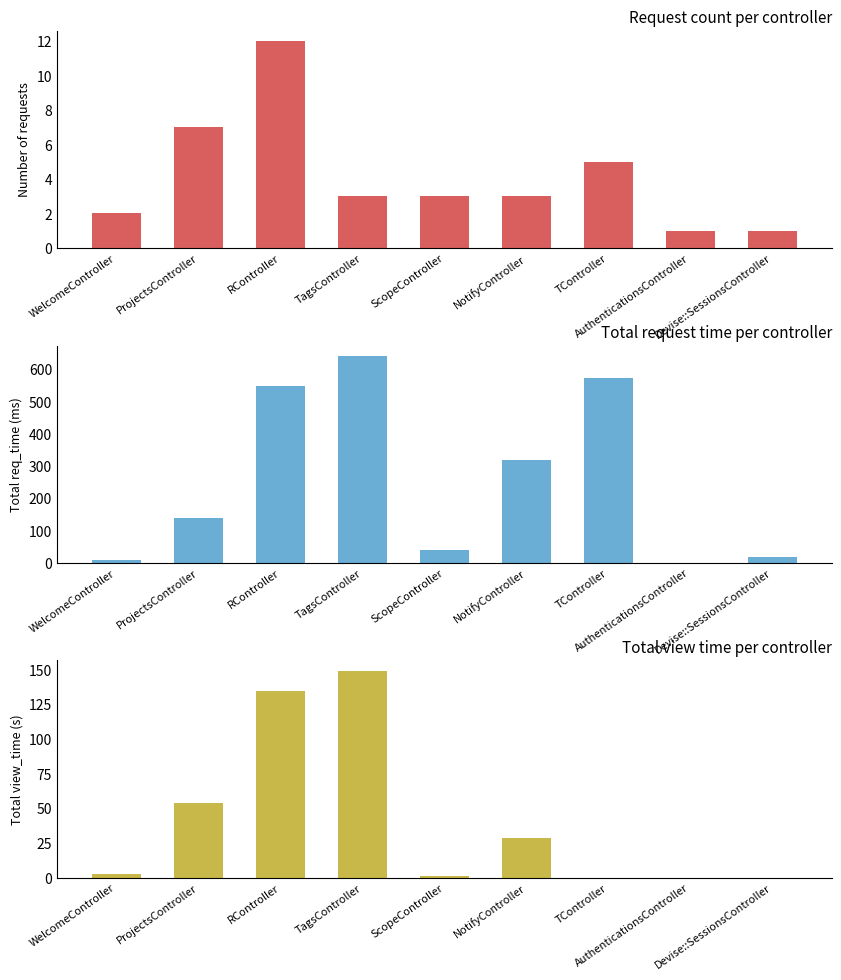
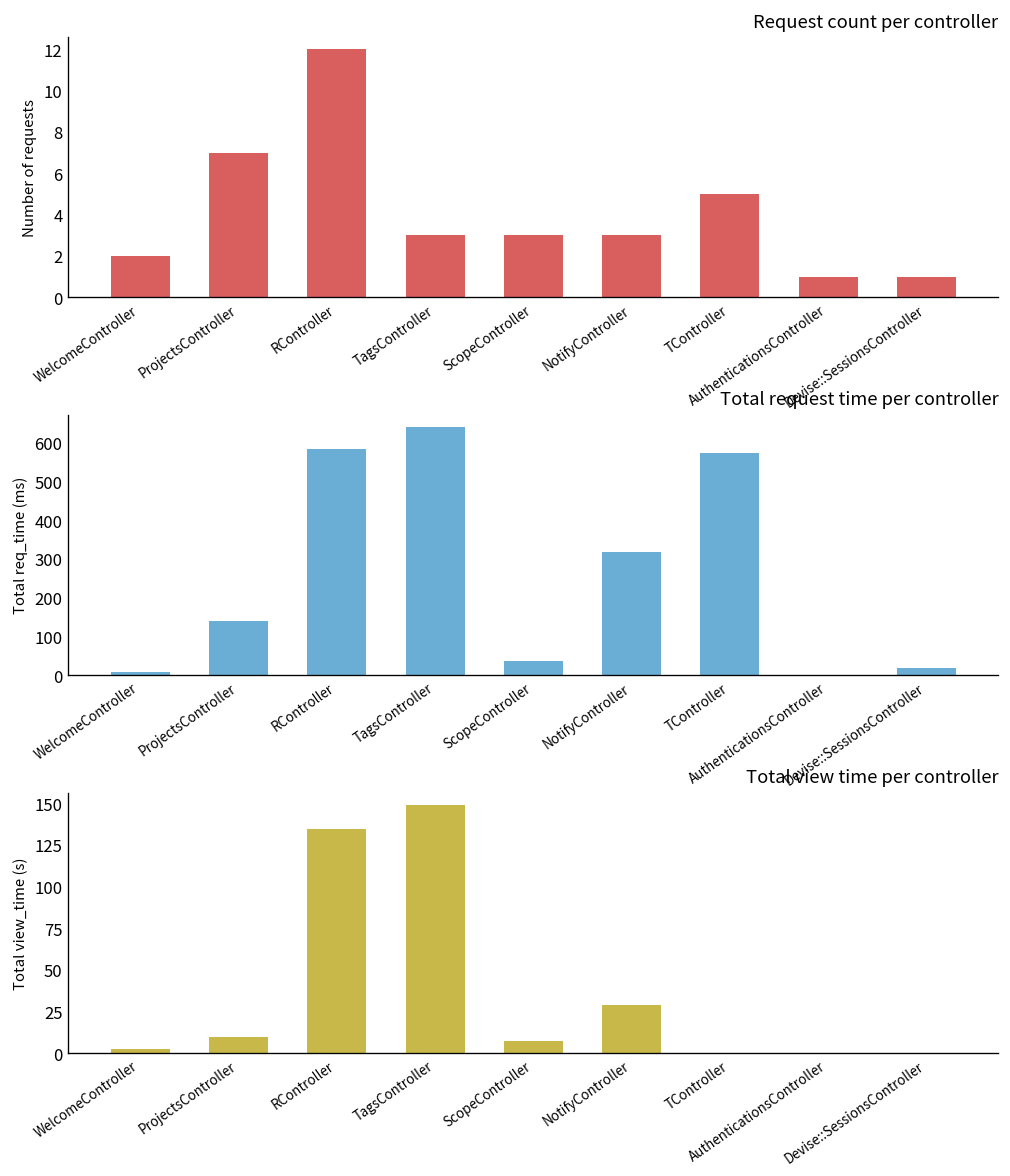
  {
    "Request count per controller": {
      "WelcomeController": 2.0,
      "ProjectsController": 7.0,
      "RController": 12.0,
      "TagsController": 3.0,
      "ScopeController": 3.0,
      "NotifyController": 3.0,
      "TController": 5.0,
      "AuthenticationsController": 1.0,
      "Devise::SessionsController": 1.0
    },
    "Total request time per controller": {
      "WelcomeController": 10,
      "ProjectsController": 140,
-     "RController": 550,
+     "RController": 580,
      "TagsController": 640,
      "ScopeController": 40,
      "NotifyController": 320,
      "TController": 570,
      "AuthenticationsController": 0,
      "Devise::SessionsController": 20
    },
    "Total view time per controller": {
      "WelcomeController": 2,
-     "ProjectsController": 54,
+     "ProjectsController": 10,
      "RController": 135,
      "TagsController": 149,
-     "ScopeController": 1,
+     "ScopeController": 7,
      "NotifyController": 29,
      "TController": 0,
      "AuthenticationsController": 0,
      "Devise::SessionsController": 0
    }
  }
